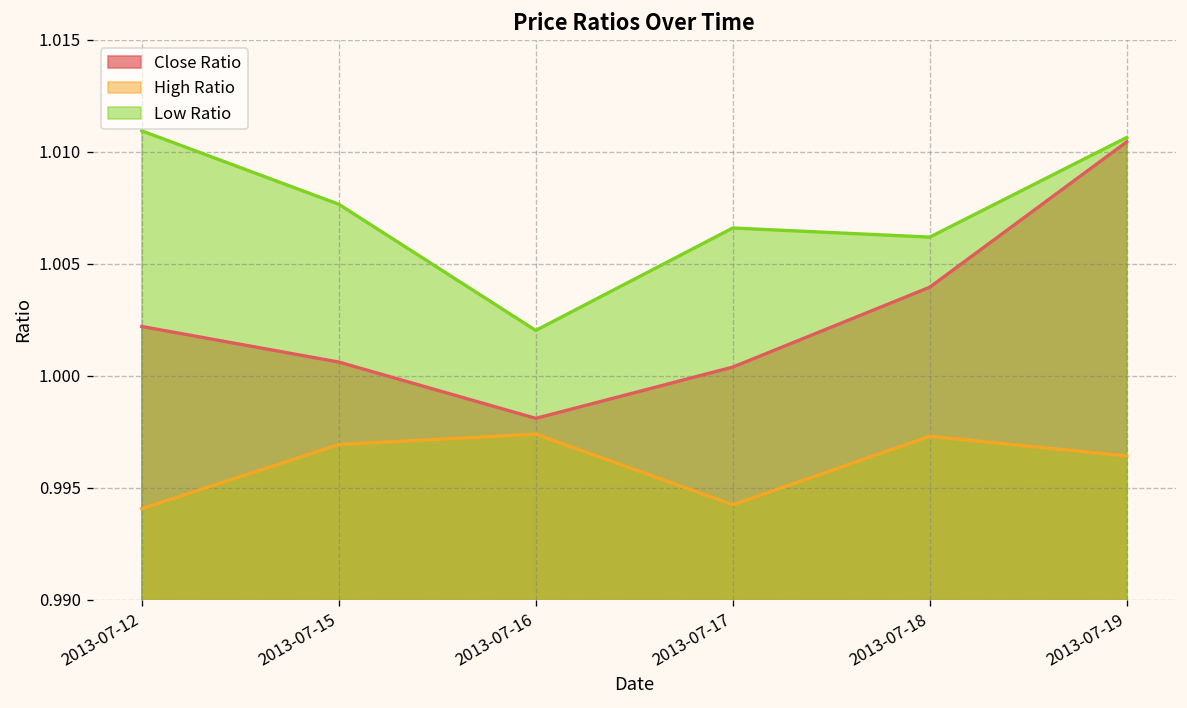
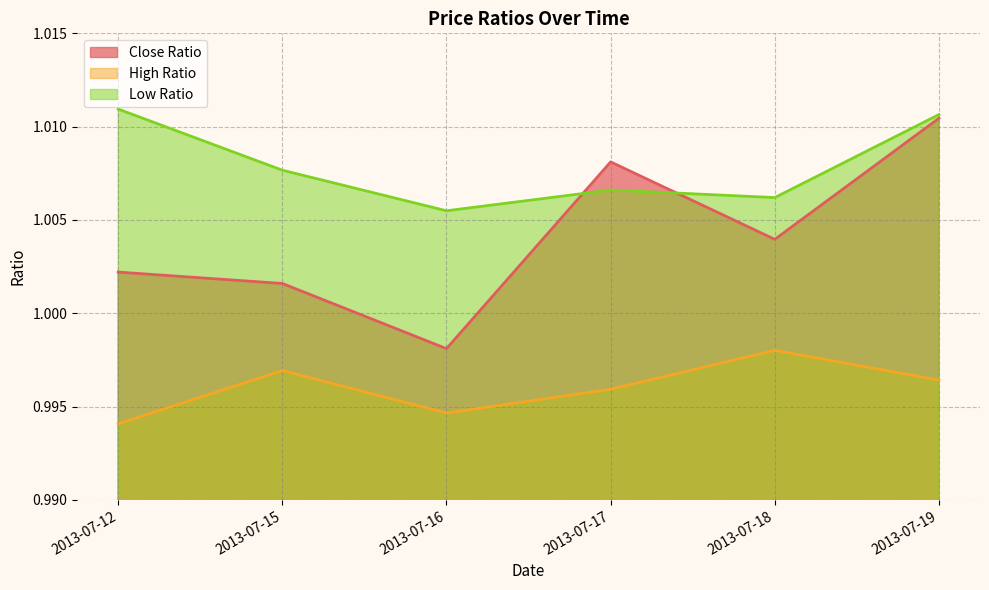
  {
    "Close Ratio": {
      "2013-07-12": 1.0022,
-     "2013-07-15": 1.0006,
+     "2013-07-15": 1.0016,
      "2013-07-16": 0.9981,
-     "2013-07-17": 1.0004,
+     "2013-07-17": 1.0081,
      "2013-07-18": 1.0040,
      "2013-07-19": 1.0105
    },
    "High Ratio": {
      "2013-07-12": 0.9941,
      "2013-07-15": 0.9969,
-     "2013-07-16": 0.9974,
-     "2013-07-17": 0.9942,
-     "2013-07-18": 0.9973,
+     "2013-07-16": 0.9947,
+     "2013-07-17": 0.9959,
+     "2013-07-18": 0.9980,
      "2013-07-19": 0.9964
    },
    "Low Ratio": {
      "2013-07-12": 1.0109,
      "2013-07-15": 1.0077,
-     "2013-07-16": 1.0020,
+     "2013-07-16": 1.0055,
      "2013-07-17": 1.0066,
      "2013-07-18": 1.0062,
      "2013-07-19": 1.0106
    }
  }
